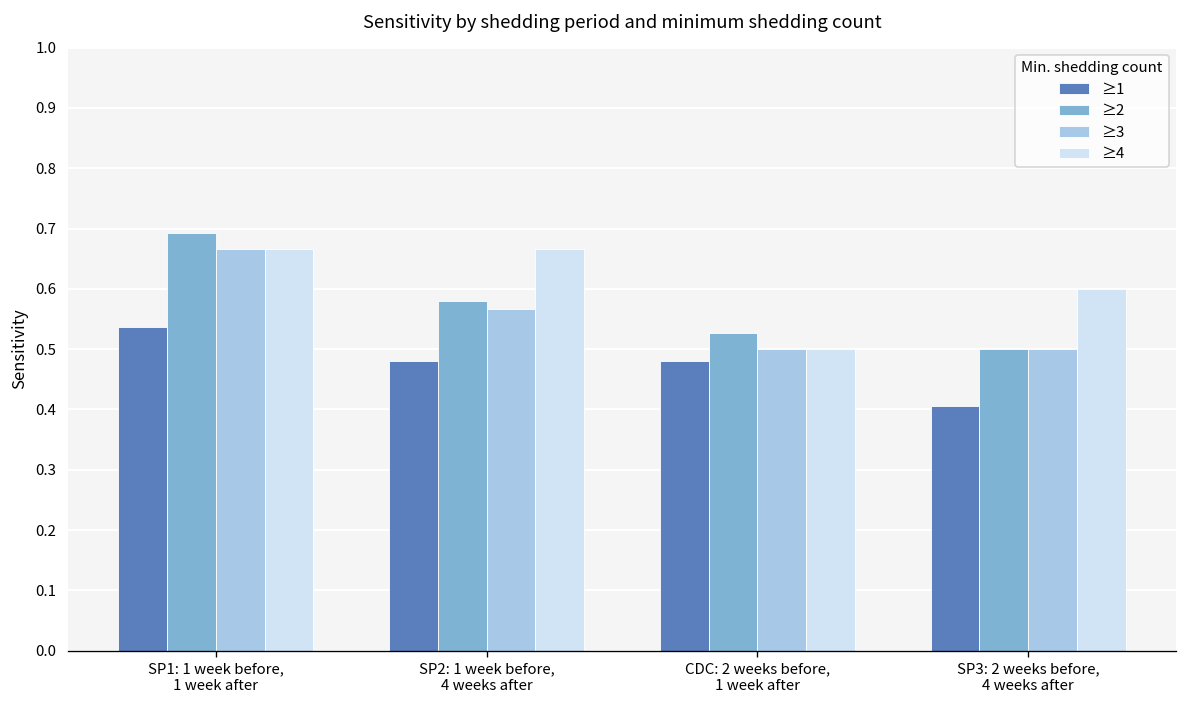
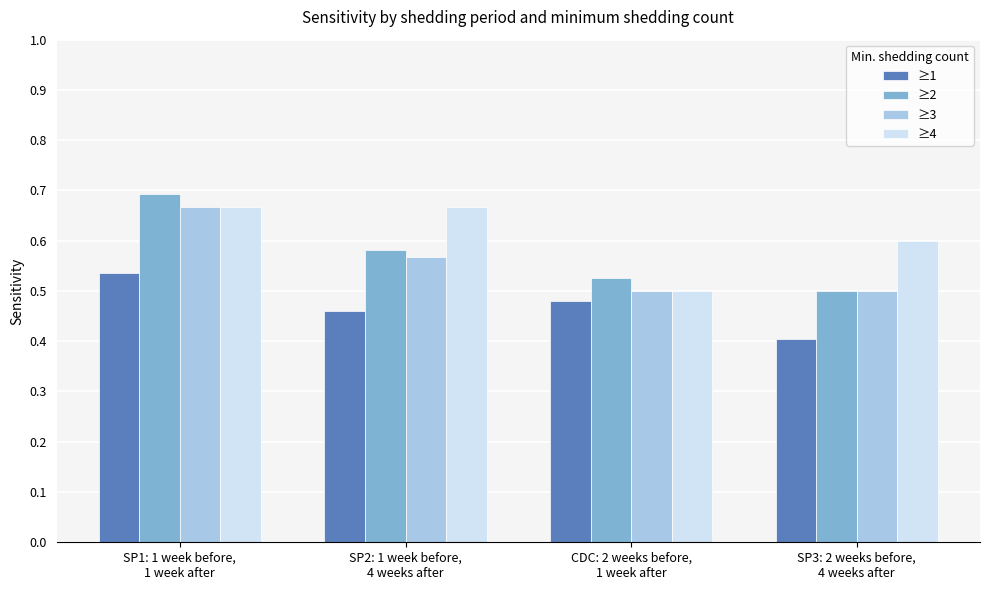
  {
    "≥1": {
      "SP1: 1 week before, 1 week after": 0.54,
-     "SP2: 1 week before, 4 weeks after": 0.48,
+     "SP2: 1 week before, 4 weeks after": 0.46,
      "CDC: 2 weeks before, 1 week after": 0.48,
      "SP3: 2 weeks before, 4 weeks after": 0.41
    }
  }
